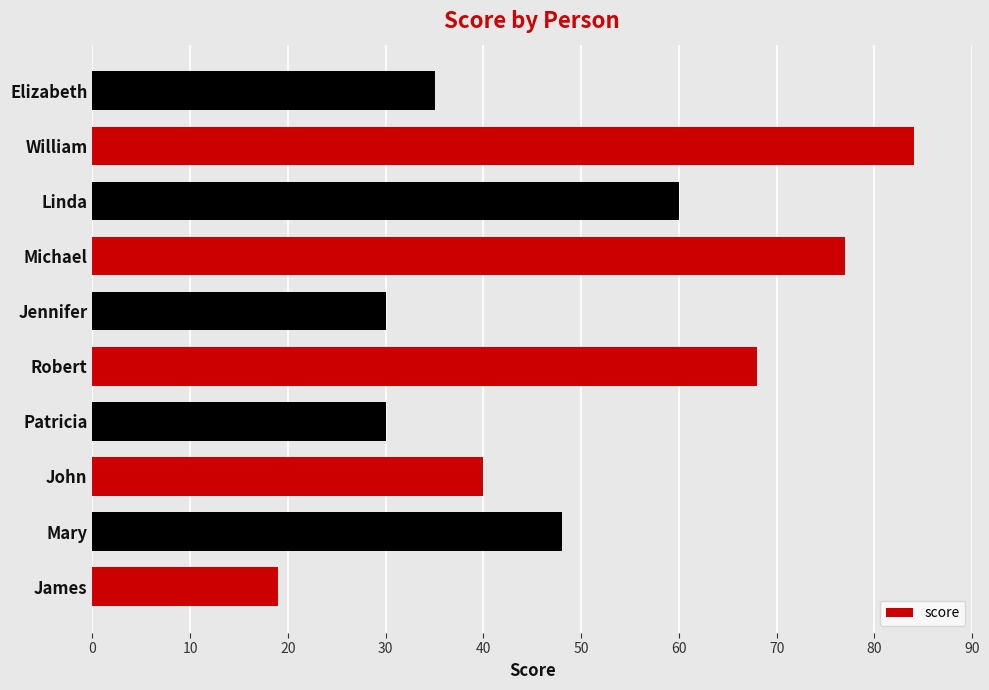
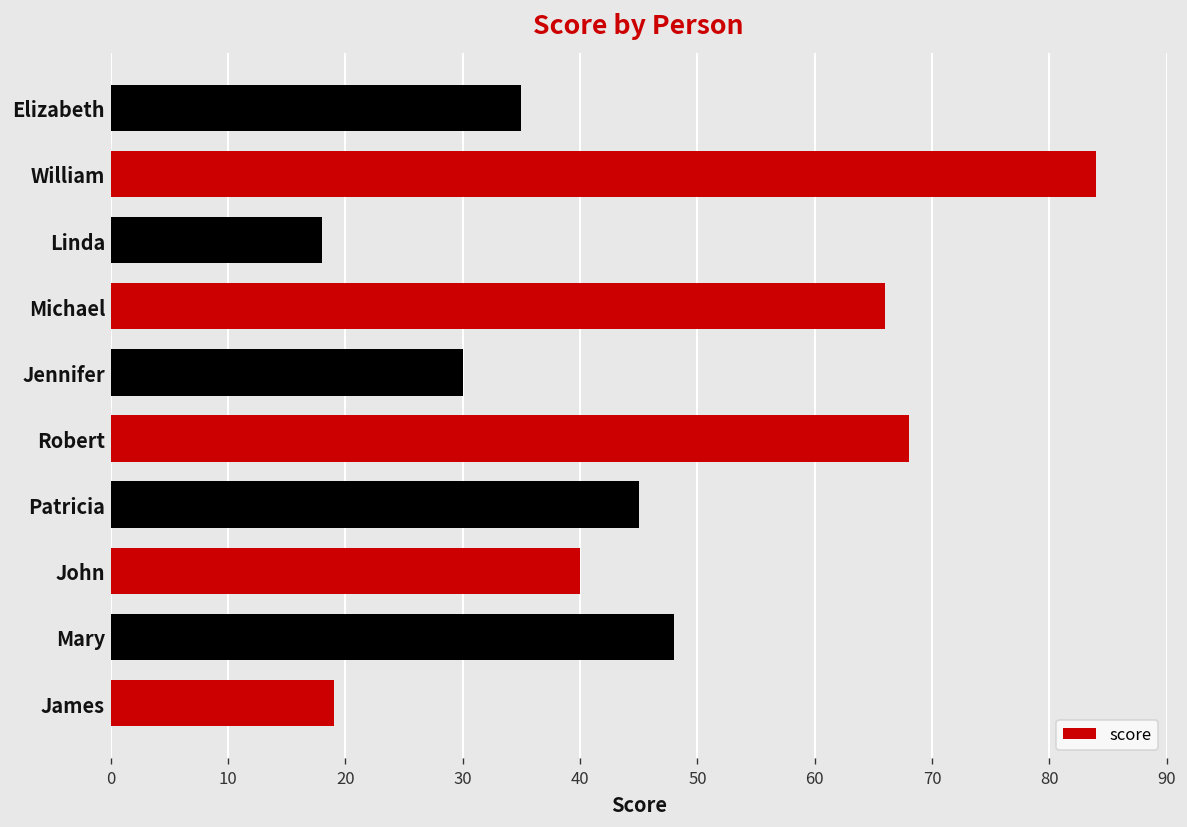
  {
    "Elizabeth": 35,
    "William": 84,
-   "Linda": 60,
-   "Michael": 77,
+   "Linda": 18,
+   "Michael": 66,
    "Jennifer": 30,
    "Robert": 68,
-   "Patricia": 30,
+   "Patricia": 45,
    "John": 40,
    "Mary": 48,
    "James": 19
  }
